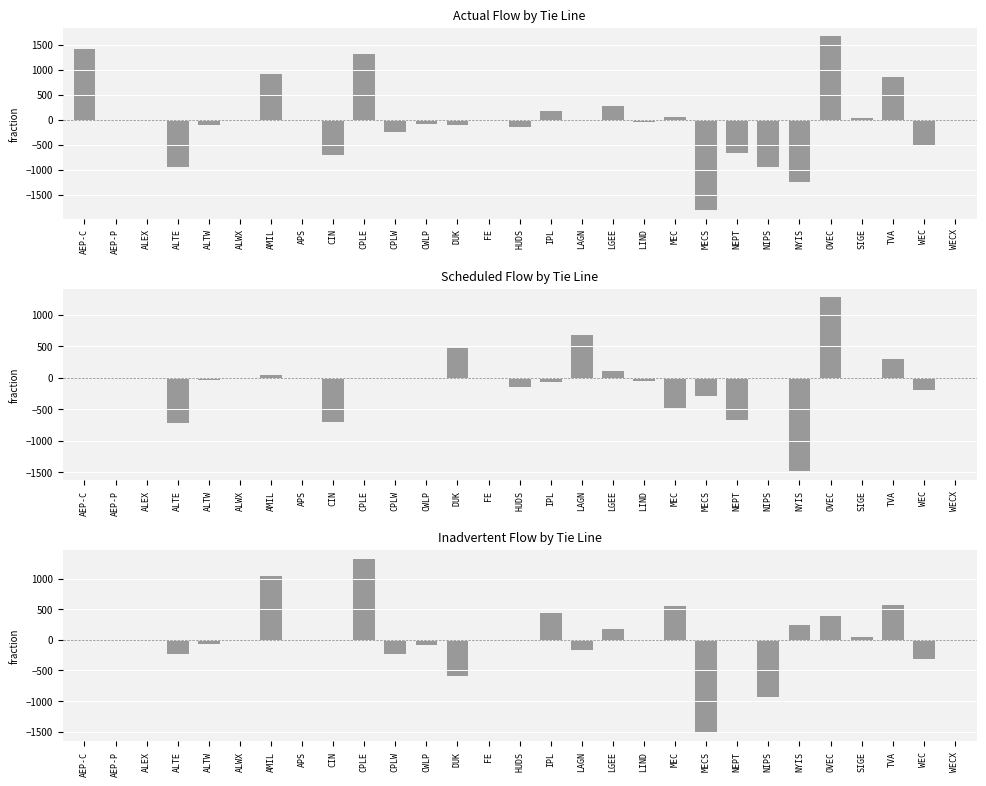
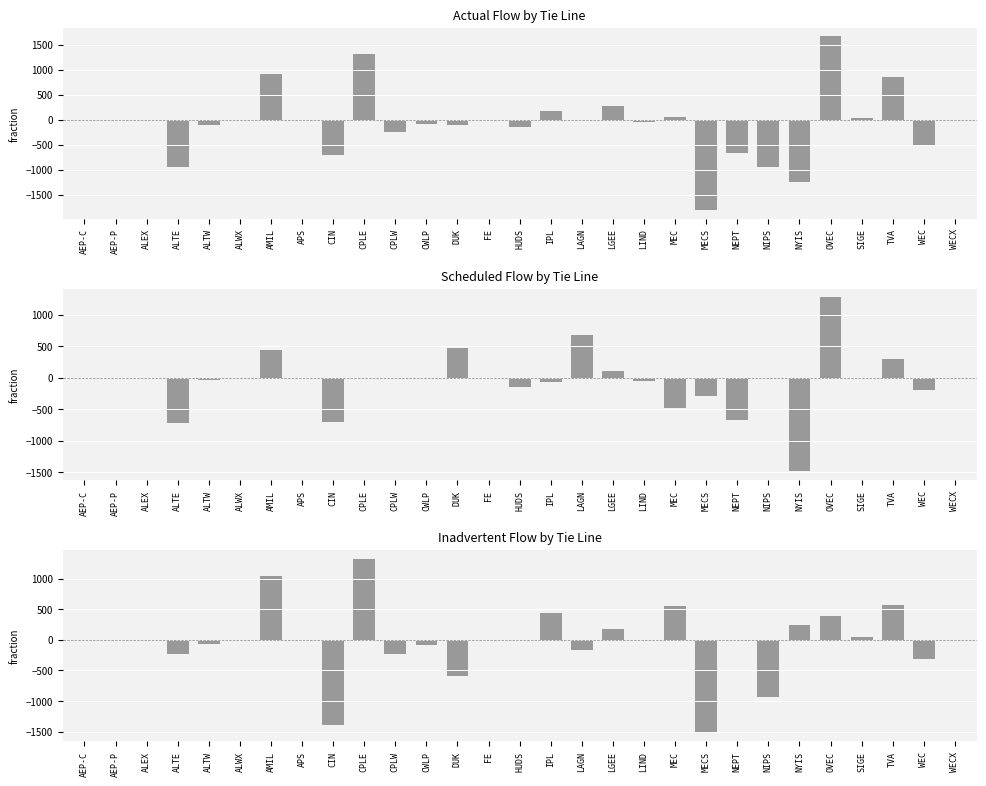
  {
    "Actual Flow by Tie Line": {
-     "AEP-C": 1400,
+     "AEP-C": 0,
      "AEP-P": 0,
      "ALEX": 0,
      "ALTE": -1000,
      "ALTW": -100,
      "ALWX": 0,
      "AMIL": 900,
      "APS": 0,
      "CIN": -700,
      "CPLE": 1300,
      "CPLW": -200,
      "CWLP": -100,
      "DUK": -100,
      "FE": 0,
      "HUDS": -200,
      "IPL": 200,
      "LAGN": 0,
      "LGEE": 300,
      "MEC": 100,
      "MECS": -1800,
      "NEPT": -700,
      "NIPS": -900,
      "NYIS": -1200,
      "OVEC": 1700,
      "TVA": 900,
      "WEC": -500,
      "WECX": 0
    },
    "Scheduled Flow by Tie Line": {
      "AEP-C": 0,
      "AEP-P": 0,
      "ALEX": 0,
      "ALTE": -700,
      "ALWX": 0,
-     "AMIL": 0,
+     "AMIL": 400,
      "APS": 0,
      "CIN": -700,
      "CPLE": 0,
      "CPLW": 0,
      "CWLP": 0,
      "DUK": 500,
      "FE": 0,
      "HUDS": -200,
      "IPL": -100,
      "LAGN": 700,
      "LGEE": 100,
      "LIND": 0,
      "MEC": -500,
      "MECS": -300,
      "NEPT": -700,
      "NIPS": 0,
      "NYIS": -1500,
      "OVEC": 1300,
      "SIGE": 0,
      "TVA": 300,
      "WEC": -200,
      "WECX": 0
    },
    "Inadvertent Flow by Tie Line": {
      "AEP-C": 0,
      "AEP-P": 0,
      "ALEX": 0,
      "ALTE": -200,
      "ALTW": -100,
      "ALWX": 0,
      "AMIL": 1000,
      "APS": 0,
-     "CIN": 0,
+     "CIN": -1400,
      "CPLE": 1300,
      "CPLW": -200,
      "CWLP": -100,
      "DUK": -600,
      "FE": 0,
      "HUDS": 0,
      "IPL": 400,
      "LAGN": -200,
      "LGEE": 200,
      "LIND": 0,
      "MEC": 500,
      "MECS": -1500,
      "NEPT": 0,
      "NIPS": -900,
      "NYIS": 200,
      "OVEC": 400,
      "SIGE": 0,
      "TVA": 600,
      "WEC": -300,
      "WECX": 0
    }
  }
